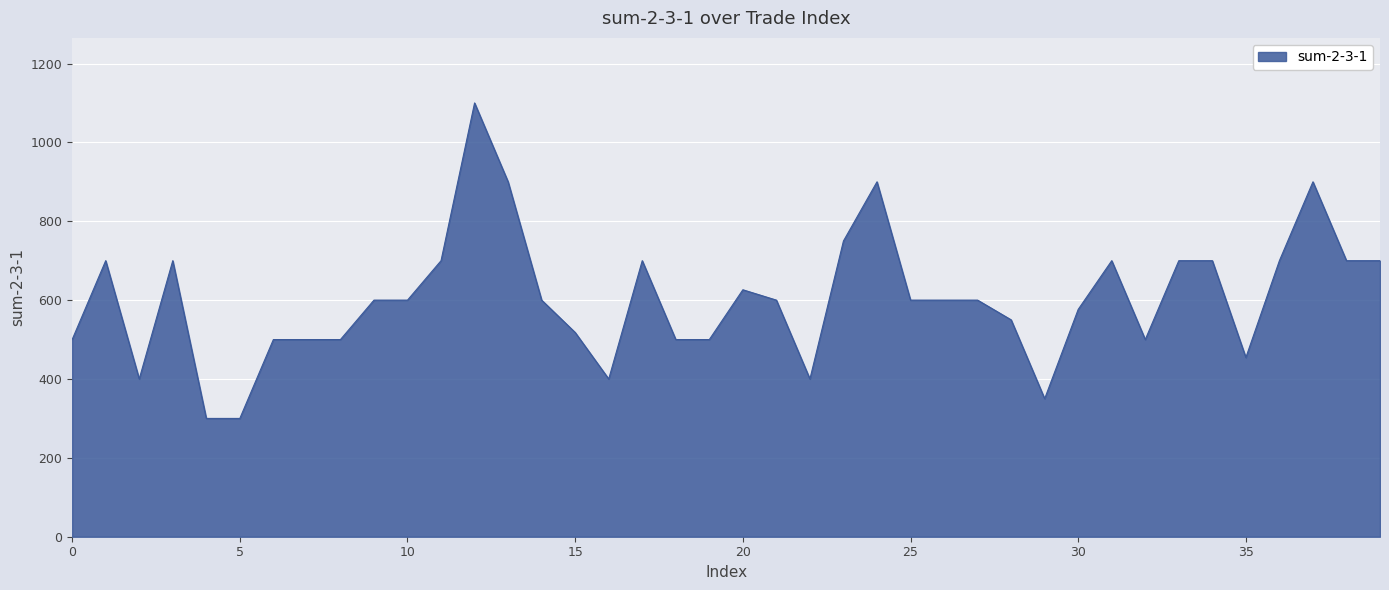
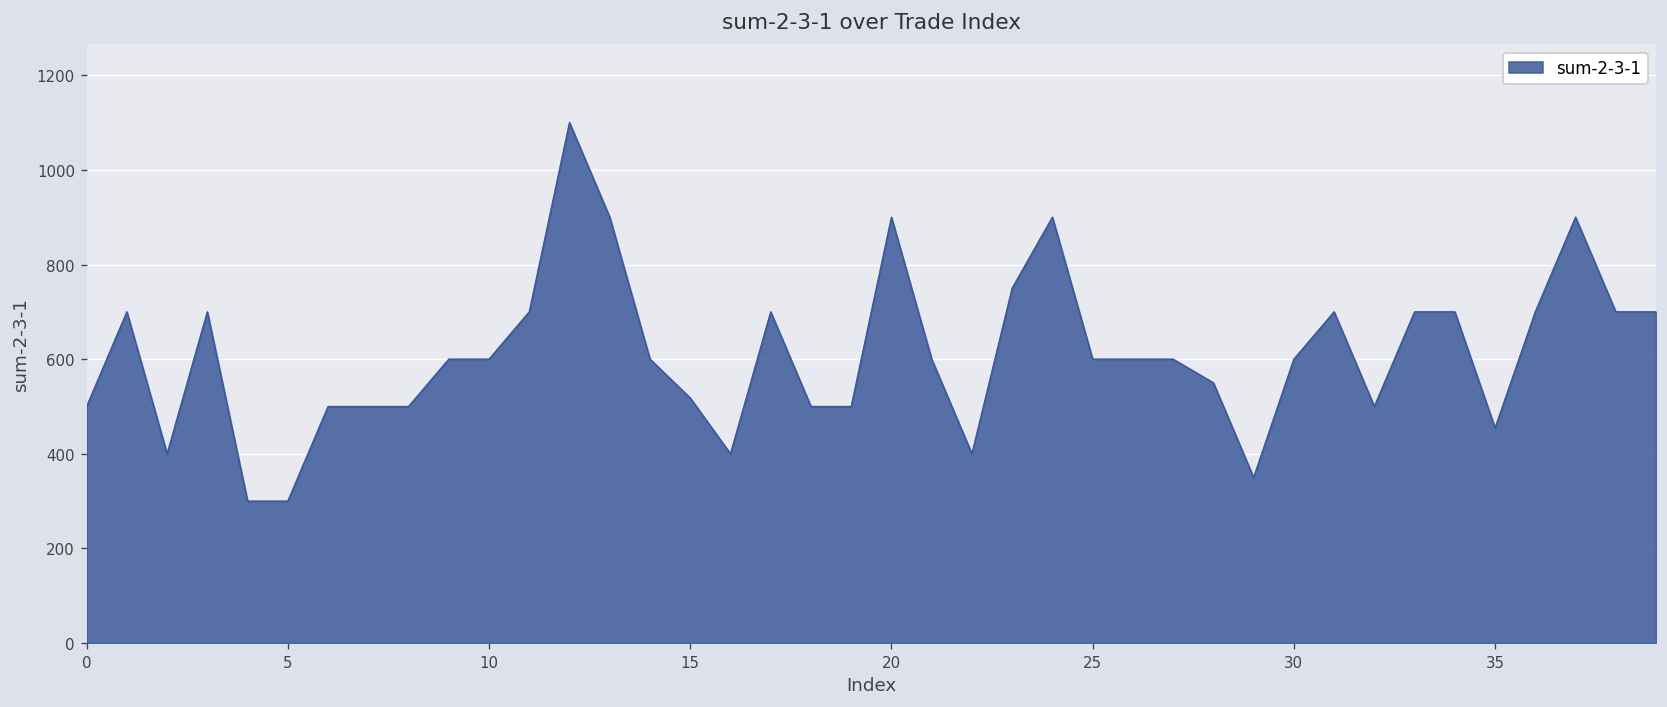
  {
    "0": 500,
    "5": 300,
    "10": 600,
    "15": 520,
-   "20": 630,
+   "20": 900,
    "25": 600,
-   "30": 580,
+   "30": 600,
    "35": 450
  }
